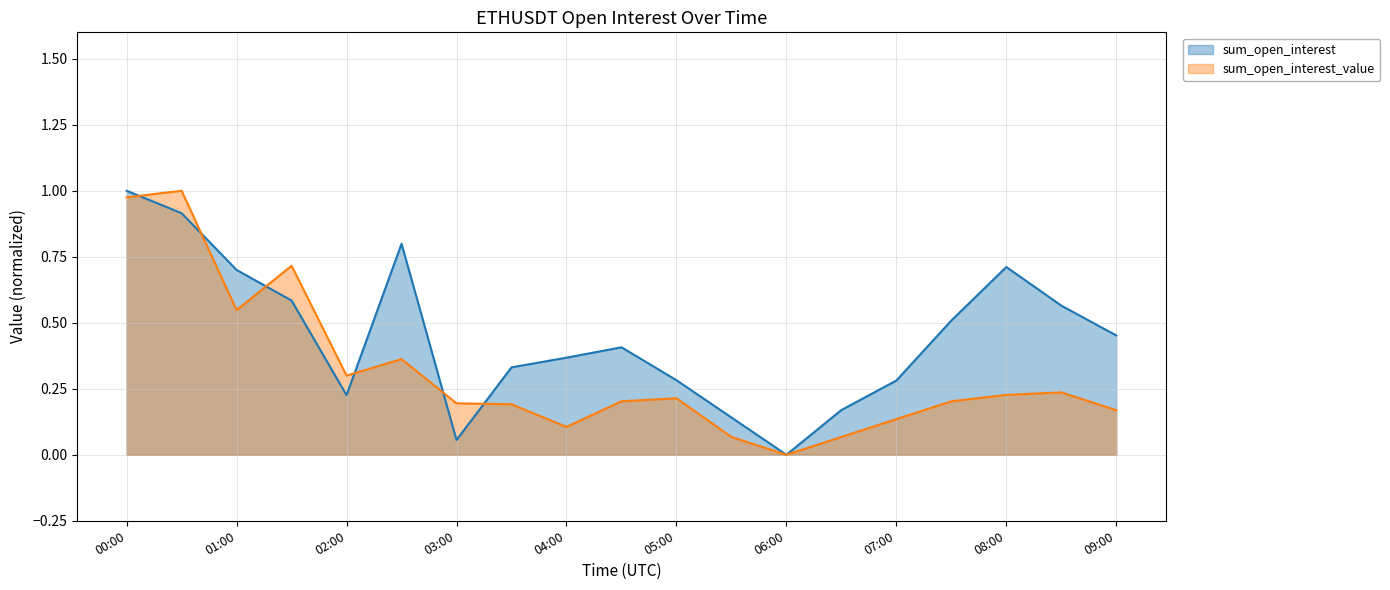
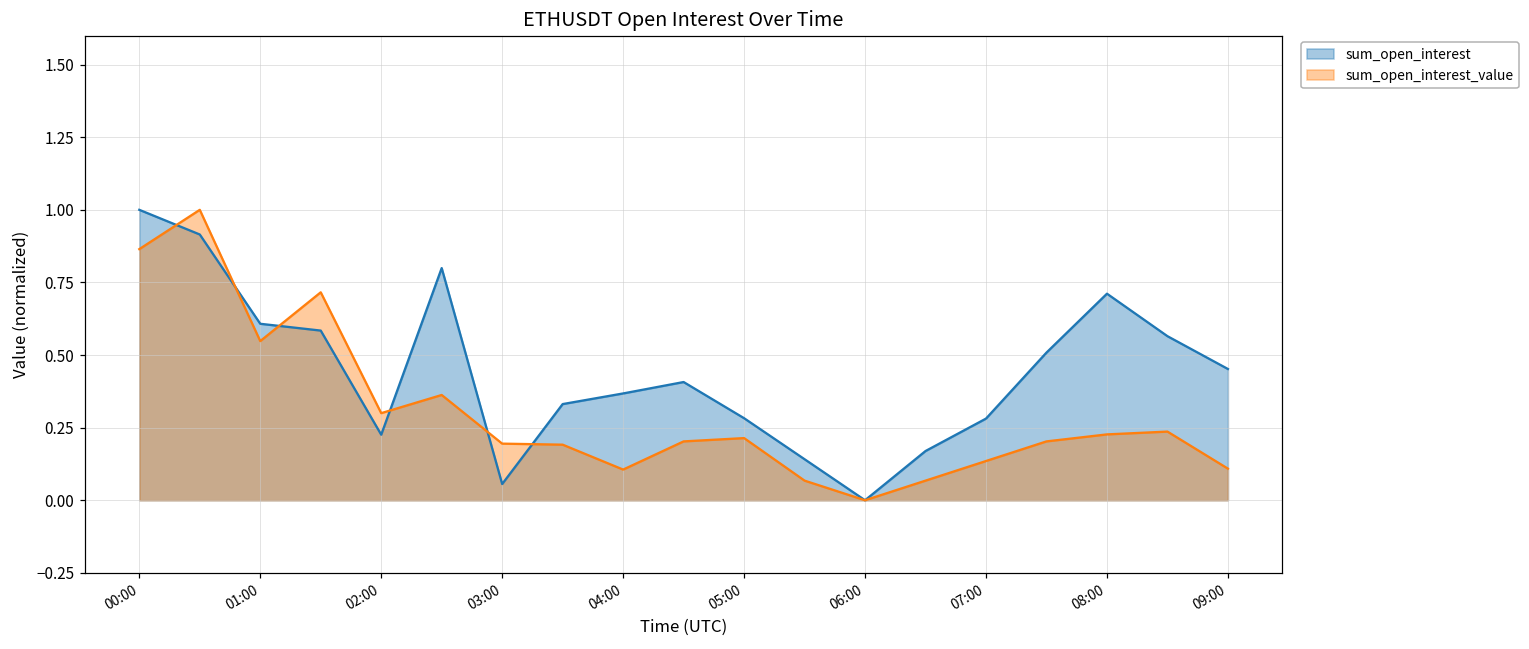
  {
    "sum_open_interest": {
      "00:00": 1.00,
-     "01:00": 0.70,
+     "01:00": 0.61,
      "02:00": 0.23,
      "03:00": 0.06,
      "04:00": 0.37,
      "05:00": 0.28,
      "07:00": 0.28,
      "08:00": 0.71,
      "09:00": 0.45
    },
    "sum_open_interest_value": {
-     "00:00": 0.98,
+     "00:00": 0.86,
      "01:00": 0.55,
      "02:00": 0.30,
      "03:00": 0.19,
      "04:00": 0.11,
      "05:00": 0.21,
      "07:00": 0.14,
      "08:00": 0.23,
-     "09:00": 0.17
+     "09:00": 0.11
    }
  }
